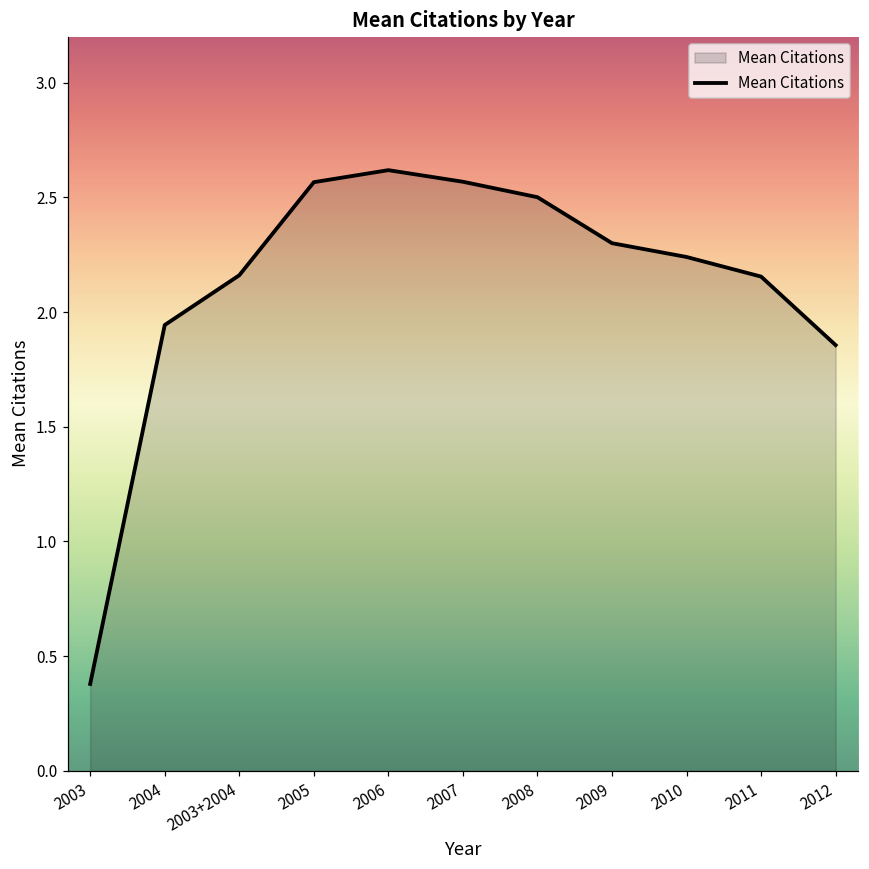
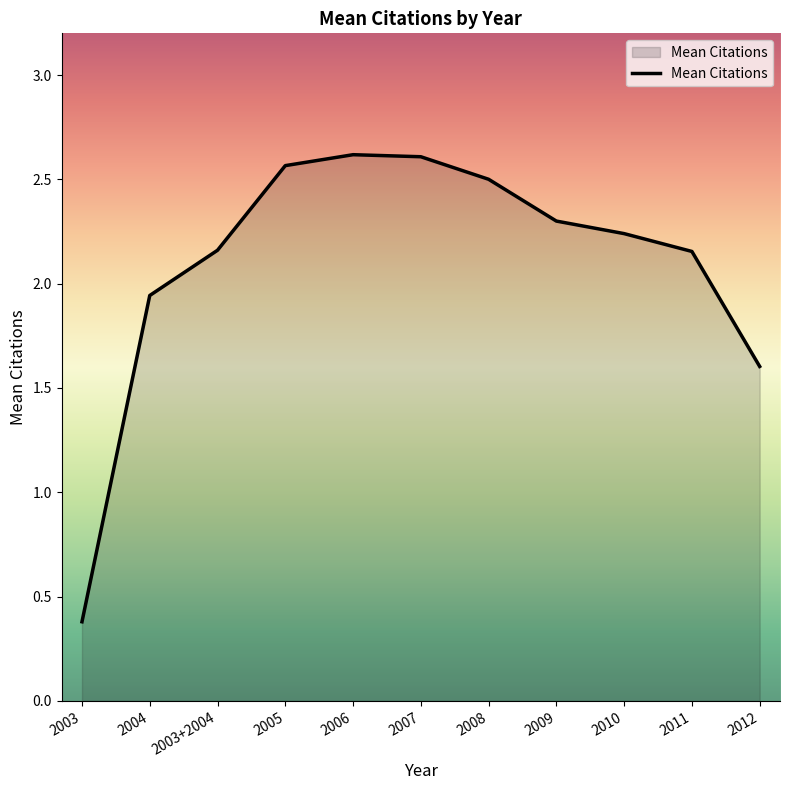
  {
    "2003": 0.38,
    "2004": 1.94,
    "2003+2004": 2.16,
    "2005": 2.57,
    "2006": 2.62,
-   "2007": 2.57,
+   "2007": 2.61,
    "2008": 2.50,
    "2009": 2.30,
    "2010": 2.24,
    "2011": 2.15,
-   "2012": 1.86
+   "2012": 1.60
  }
